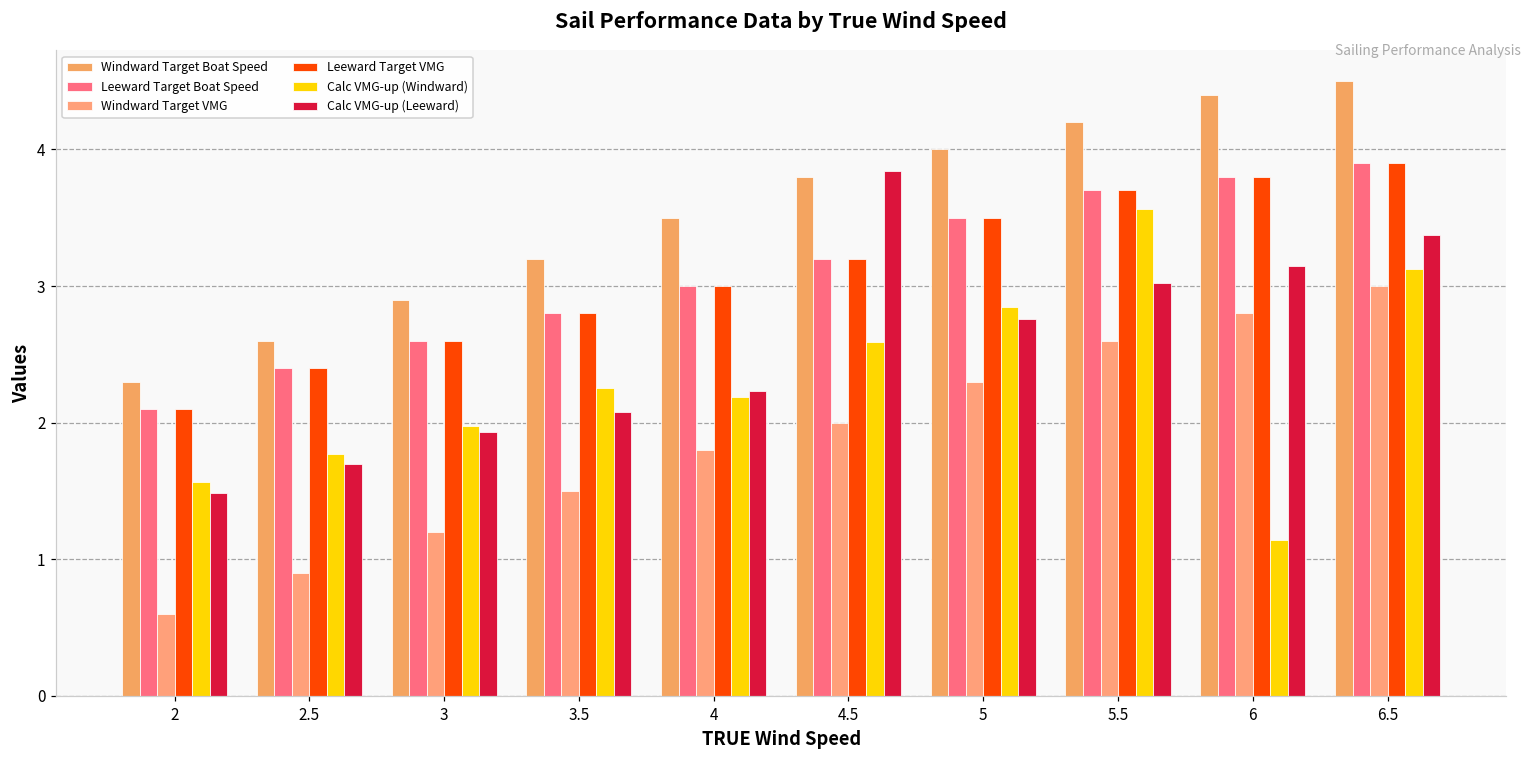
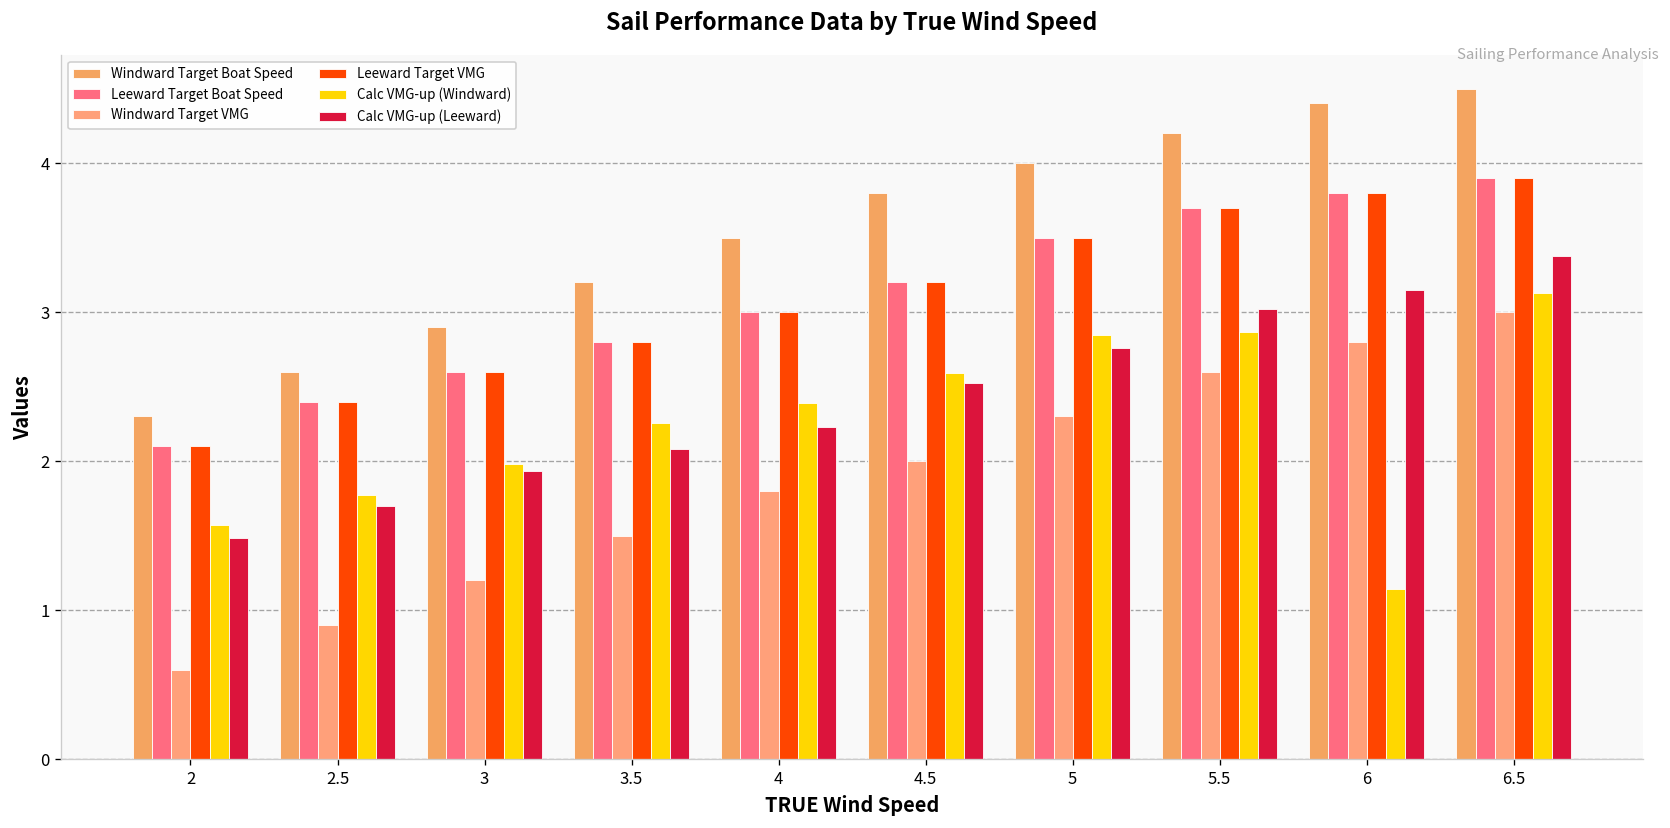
  {
    "Leeward Target VMG": {
      "2": 2.10,
      "2.5": 2.40,
      "3": 2.60,
      "3.5": 2.80,
      "4": 3.00,
      "4.5": 3.20,
      "5": 3.50,
      "5.5": 3.70,
      "6": 3.80,
      "6.5": 3.90
    },
    "Calc VMG-up (Windward)": {
      "2": 1.57,
      "2.5": 1.77,
      "3": 1.98,
      "3.5": 2.26,
-     "4": 2.19,
+     "4": 2.39,
      "4.5": 2.59,
      "5": 2.85,
-     "5.5": 3.57,
+     "5.5": 2.86,
      "6": 1.15,
      "6.5": 3.13
    },
    "Calc VMG-up (Leeward)": {
      "2": 1.49,
      "2.5": 1.70,
      "3": 1.93,
      "3.5": 2.08,
      "4": 2.23,
-     "4.5": 3.85,
+     "4.5": 2.52,
      "5": 2.76,
      "5.5": 3.02,
      "6": 3.15,
      "6.5": 3.38
    }
  }
